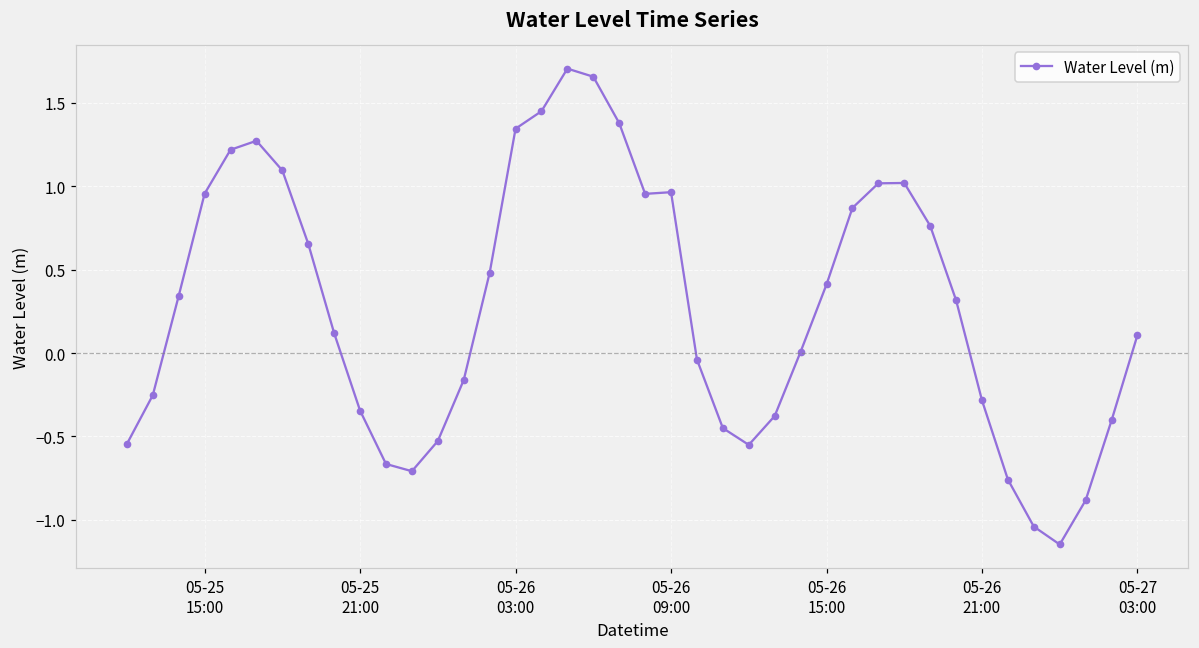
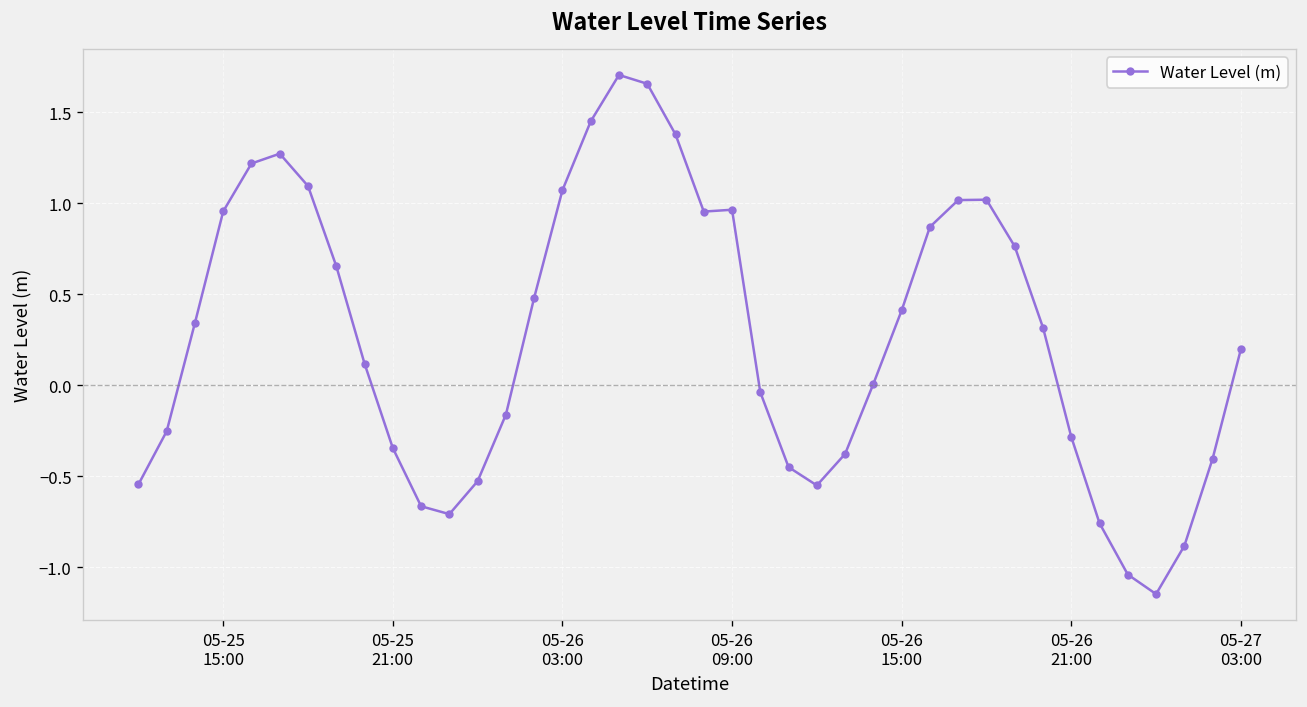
  {
    "05-25 15:00": 0.96,
    "05-25 21:00": -0.35,
-   "05-26 03:00": 1.34,
+   "05-26 03:00": 1.07,
    "05-26 09:00": 0.96,
    "05-26 15:00": 0.41,
    "05-26 21:00": -0.28,
-   "05-27 03:00": 0.11
+   "05-27 03:00": 0.20
  }
